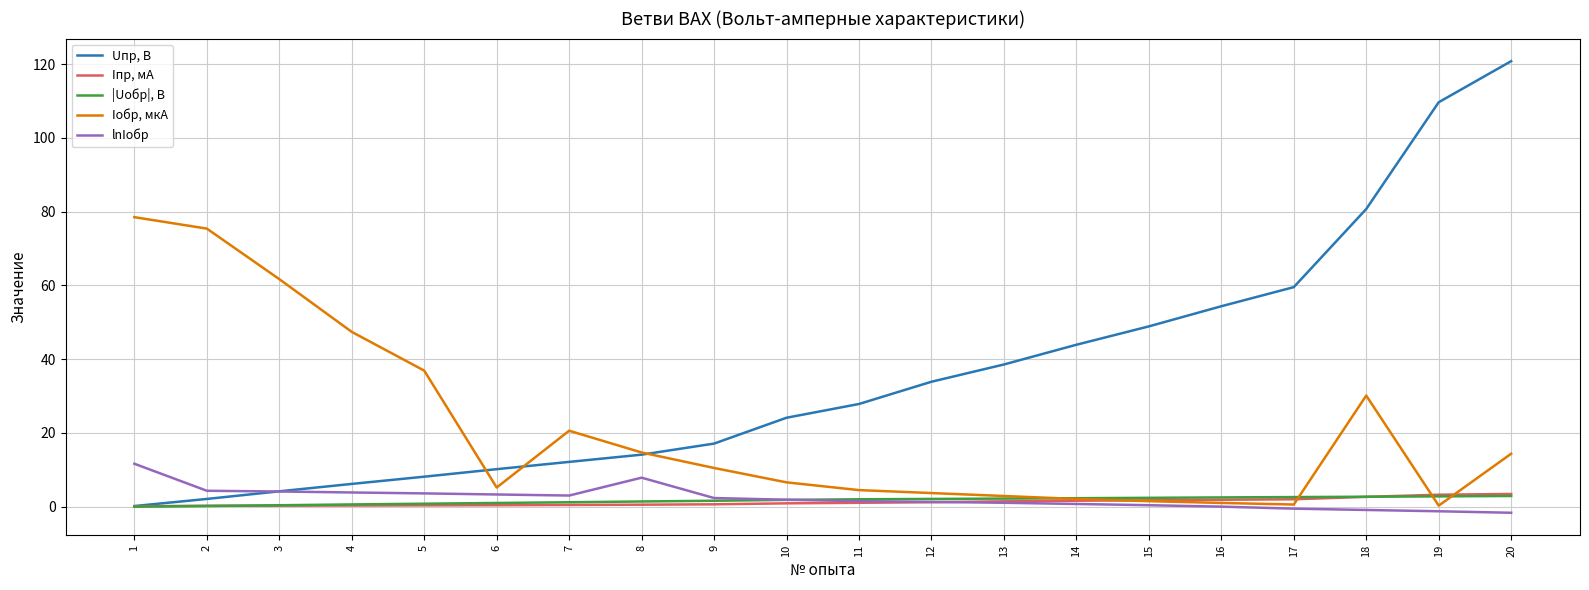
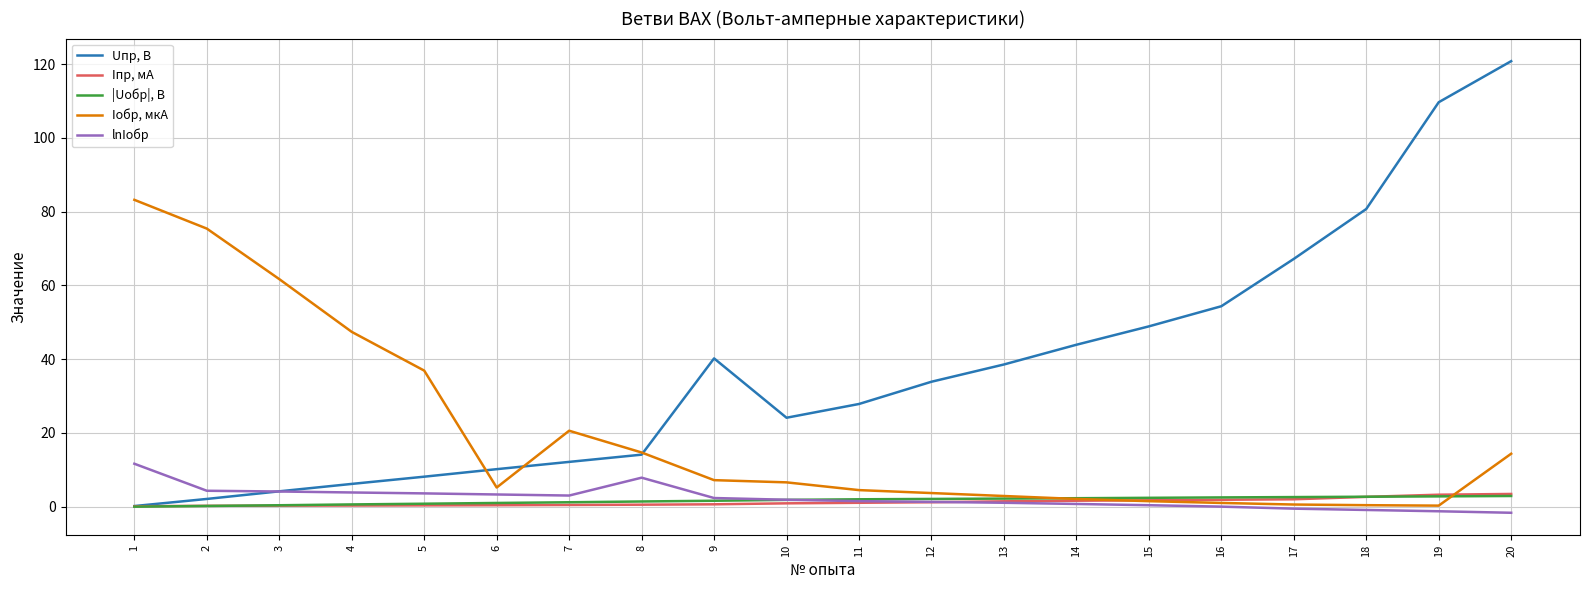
  {
    "Uпр, В": {
      "2": 2,
      "4": 6,
      "5": 8,
      "6": 10,
      "7": 12,
-     "9": 17,
+     "9": 40,
      "10": 24,
      "11": 28,
      "12": 34,
      "13": 39,
      "14": 44,
      "15": 49,
      "16": 54,
-     "17": 60,
+     "17": 67,
      "18": 81,
      "19": 110,
      "20": 121
    },
    "Iпр, мА": {
      "7": 0,
      "8": 1,
      "9": 1,
      "10": 1
    },
    "|Uобр|, В": {
      "7": 1,
      "8": 1,
      "9": 2,
      "12": 2,
      "13": 2
    },
    "Iобр, мкА": {
-     "1": 79,
+     "1": 83,
      "2": 75,
      "3": 62,
      "4": 47,
      "5": 37,
      "6": 5,
      "7": 21,
-     "9": 11,
+     "9": 7,
      "10": 7,
      "11": 5,
      "12": 4,
      "13": 3,
      "16": 1,
      "17": 1,
-     "18": 30,
+     "18": 0,
      "19": 0,
      "20": 14
    },
    "lnIобр": {
      "1": 12,
      "2": 4,
      "4": 4,
      "5": 4,
      "6": 3,
      "7": 3,
      "8": 8,
      "9": 2,
      "14": 1,
      "15": 0,
      "16": 0,
      "17": -1,
      "18": -1,
      "19": -1,
      "20": -2
    }
  }
